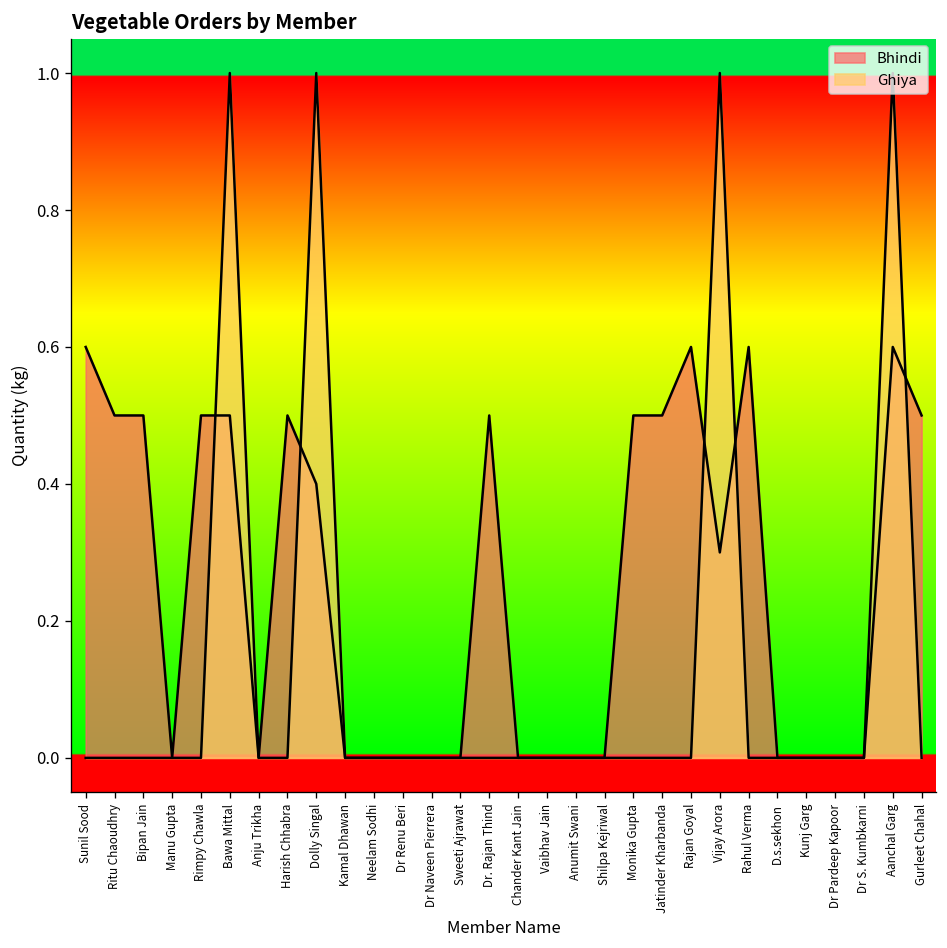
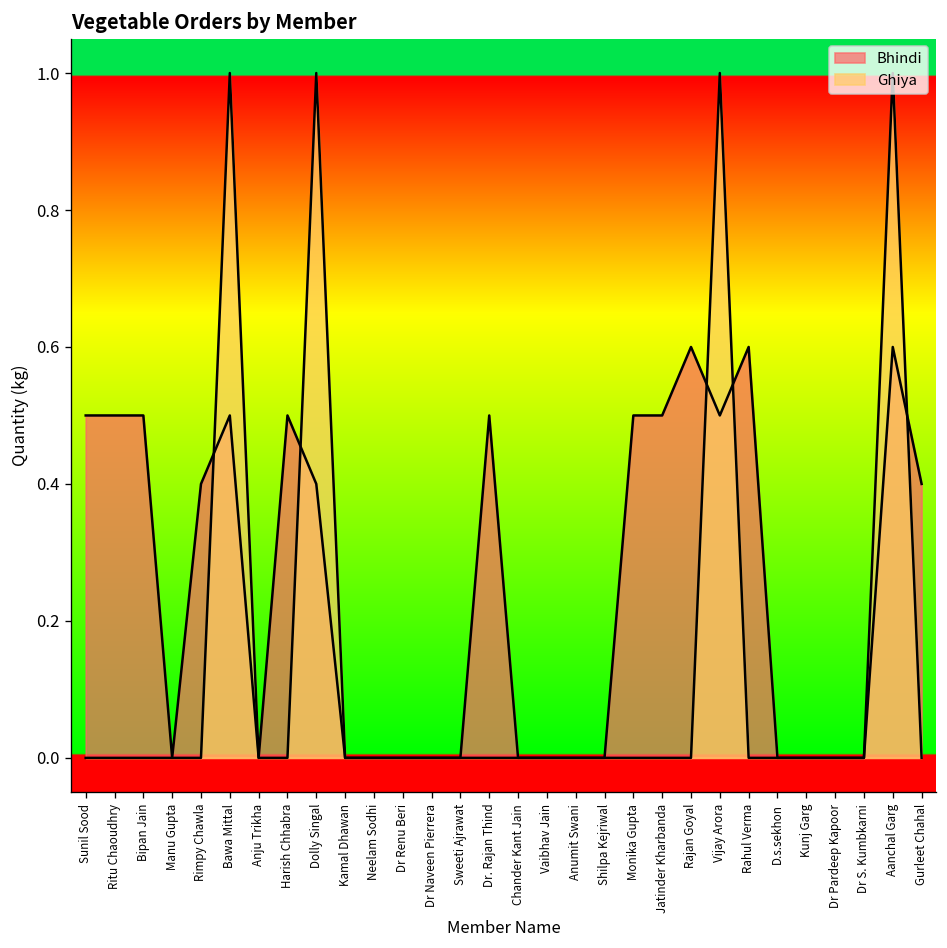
  {
    "Bhindi": {
-     "Sunil Sood": 0.6,
+     "Sunil Sood": 0.5,
      "Ritu Chaoudhry": 0.5,
      "Bipan Jain": 0.5,
-     "Rimpy Chawla": 0.5,
+     "Rimpy Chawla": 0.4,
      "Bawa Mittal": 0.5,
      "Harish Chhabra": 0.5,
      "Dolly Singal": 0.4,
      "Dr. Rajan Thind": 0.5,
      "Monika Gupta": 0.5,
      "Jatinder Kharbanda": 0.5,
      "Rajan Goyal": 0.6,
-     "Vijay Arora": 0.3,
+     "Vijay Arora": 0.5,
      "Rahul Verma": 0.6,
      "Aanchal Garg": 0.6,
-     "Gurleet Chahal": 0.5
+     "Gurleet Chahal": 0.4
    },
    "Ghiya": {
      "Sunil Sood": 0.0,
      "Ritu Chaoudhry": 0.0,
      "Bipan Jain": 0.0,
      "Rimpy Chawla": 0.0,
      "Bawa Mittal": 1.0,
      "Harish Chhabra": 0.0,
      "Dolly Singal": 1.0,
      "Dr. Rajan Thind": 0.0,
      "Monika Gupta": 0.0,
      "Jatinder Kharbanda": 0.0,
      "Rajan Goyal": 0.0,
      "Vijay Arora": 1.0,
      "Rahul Verma": 0.0,
      "Gurleet Chahal": 0.0
    }
  }
